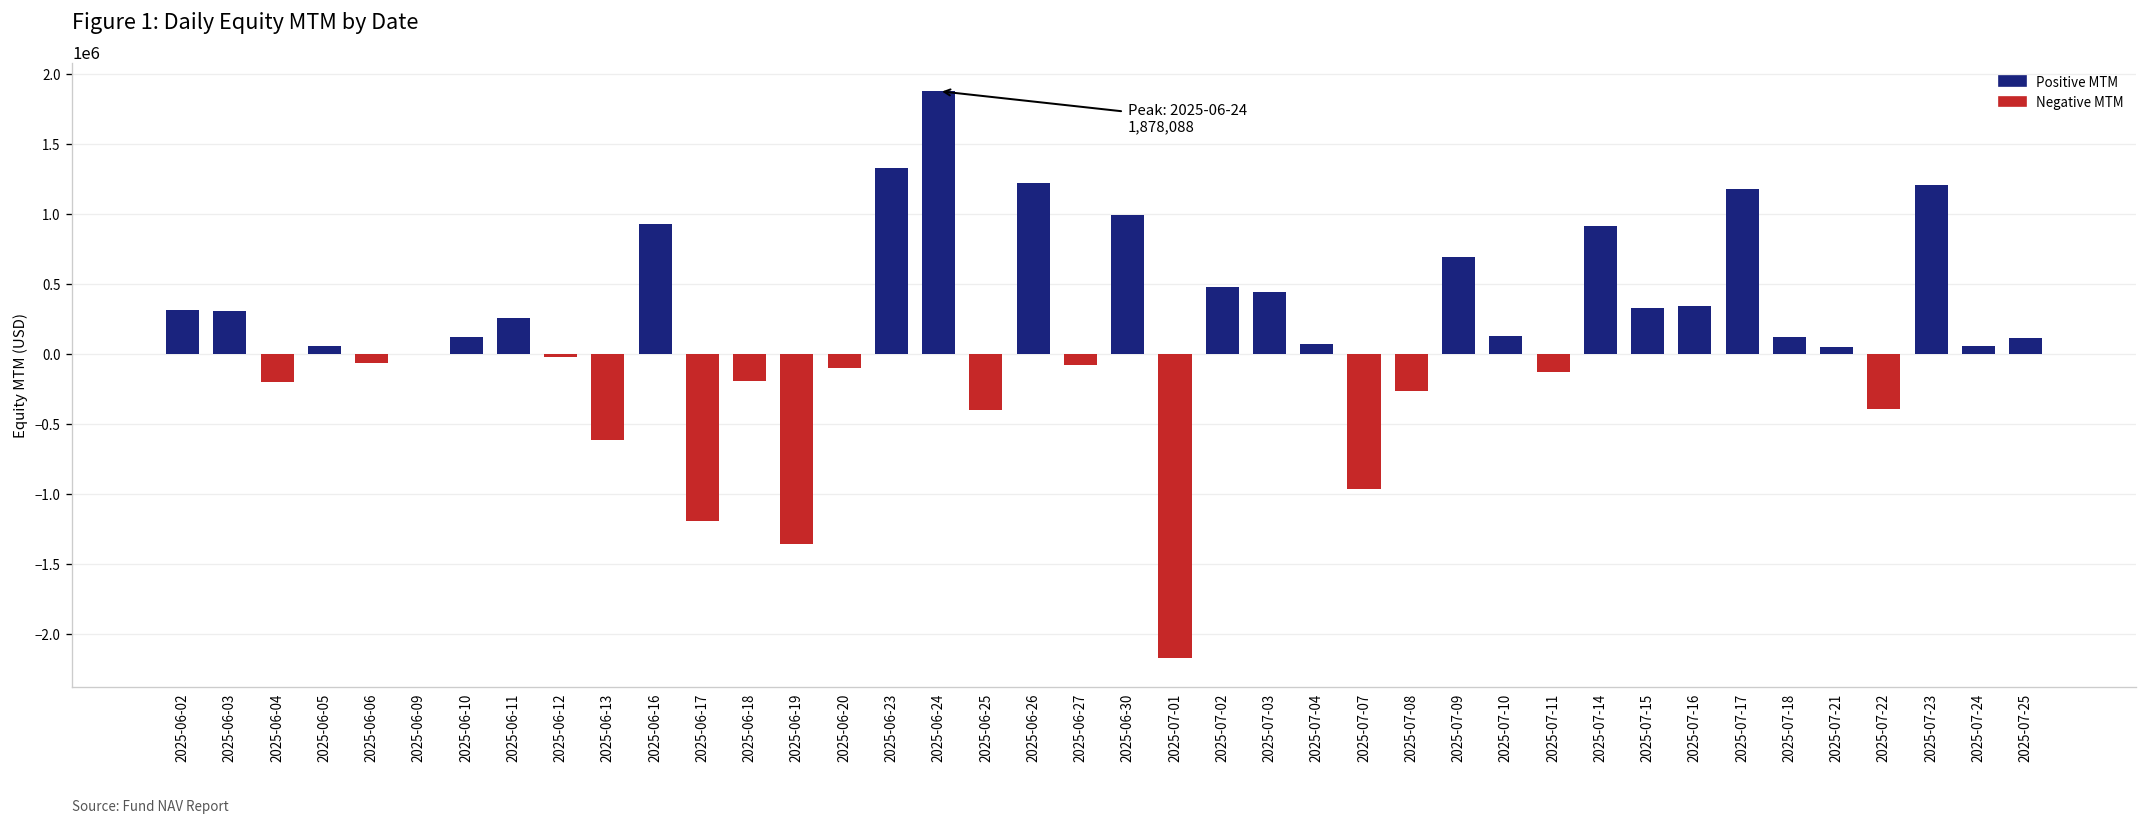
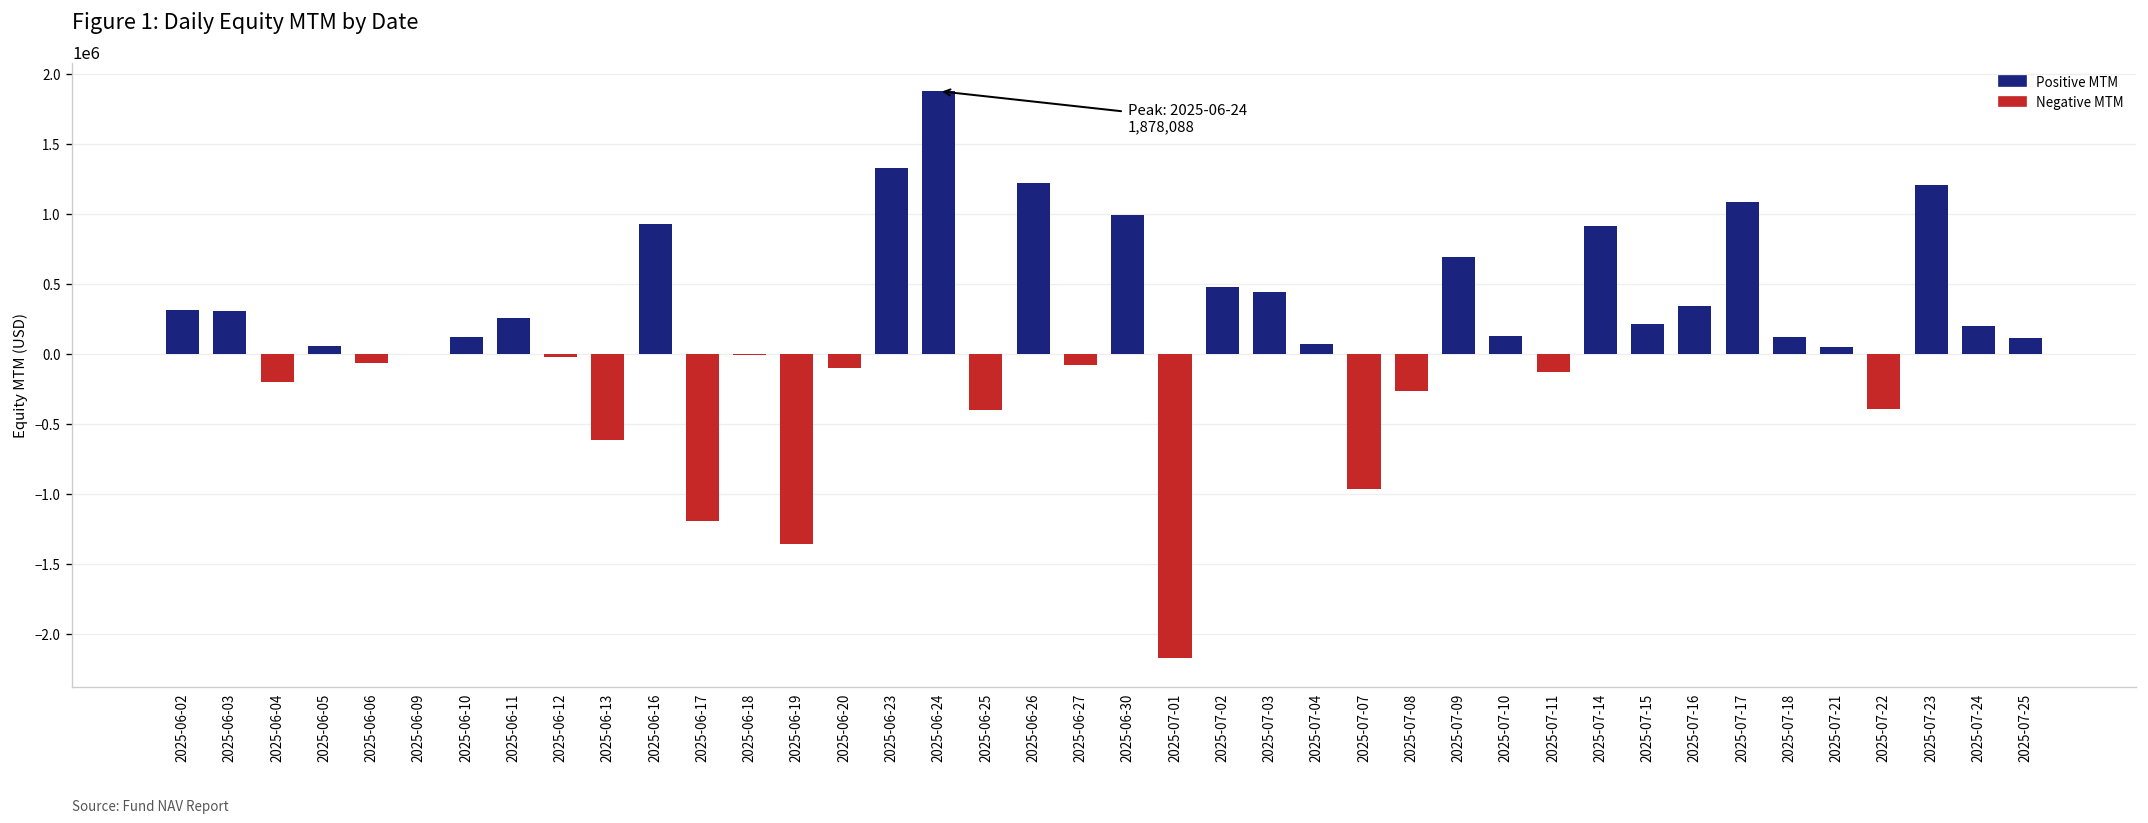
  {
    "2025-06-02": 310000,
    "2025-06-03": 300000,
    "2025-06-04": -200000,
    "2025-06-05": 60000,
    "2025-06-06": -70000,
    "2025-06-10": 120000,
    "2025-06-11": 250000,
    "2025-06-12": -20000,
    "2025-06-13": -620000,
    "2025-06-16": 930000,
    "2025-06-17": -1200000,
-   "2025-06-18": -190000,
+   "2025-06-18": -10000,
    "2025-06-19": -1360000,
    "2025-06-20": -100000,
    "2025-06-23": 1330000,
    "2025-06-25": -400000,
    "2025-06-26": 1220000,
    "2025-06-27": -80000,
    "2025-06-30": 990000,
    "2025-07-01": -2180000,
    "2025-07-02": 470000,
    "2025-07-03": 440000,
    "2025-07-04": 70000,
    "2025-07-07": -970000,
    "2025-07-08": -260000,
    "2025-07-09": 690000,
    "2025-07-10": 130000,
    "2025-07-11": -130000,
    "2025-07-14": 910000,
-   "2025-07-15": 330000,
+   "2025-07-15": 220000,
    "2025-07-16": 340000,
-   "2025-07-17": 1180000,
+   "2025-07-17": 1080000,
    "2025-07-18": 120000,
    "2025-07-21": 50000,
    "2025-07-22": -390000,
    "2025-07-23": 1200000,
-   "2025-07-24": 50000,
+   "2025-07-24": 200000,
    "2025-07-25": 110000
  }
